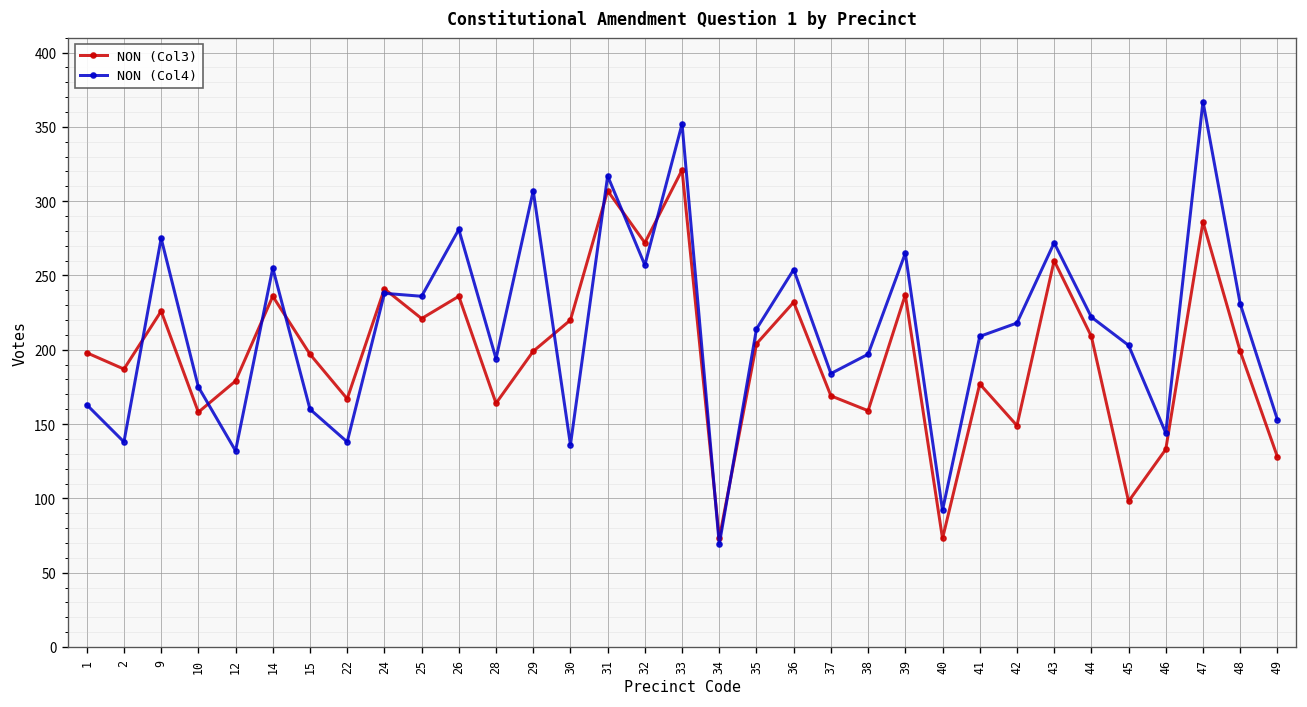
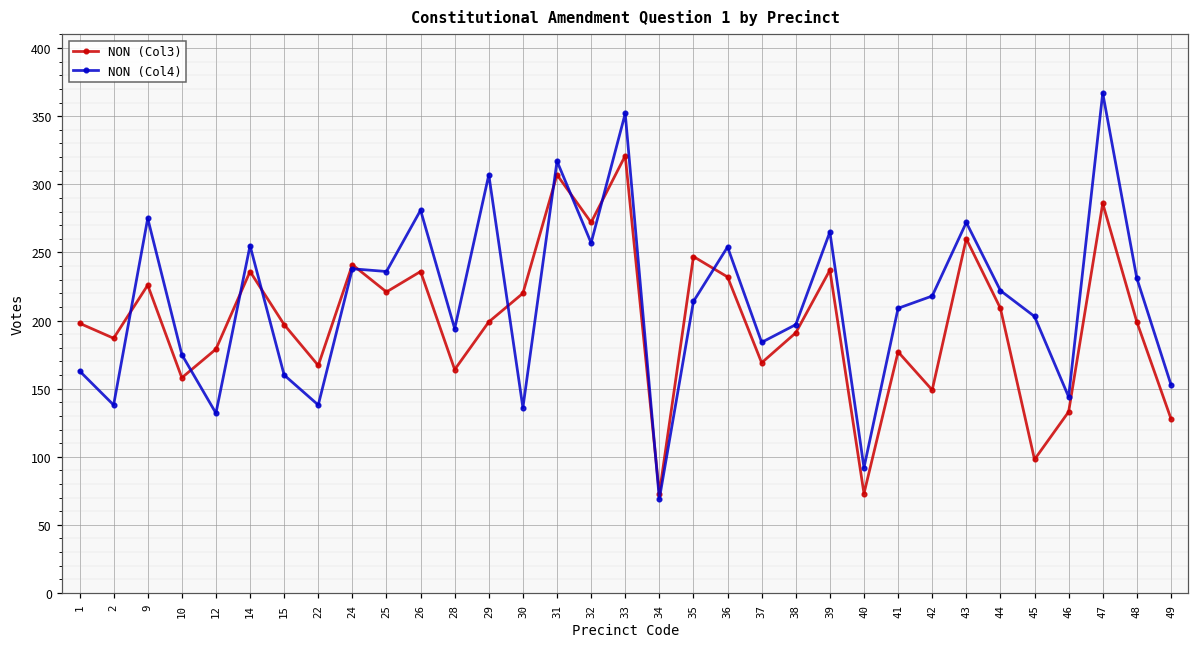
  {
    "NON (Col3)": {
      "1": 198,
      "2": 187,
      "9": 226,
      "10": 158,
      "12": 179,
      "14": 236,
      "15": 197,
      "22": 167,
      "24": 241,
      "25": 221,
      "26": 236,
      "28": 164,
      "29": 199,
      "30": 220,
      "31": 307,
      "32": 272,
      "33": 321,
      "34": 73,
-     "35": 204,
+     "35": 247,
      "36": 232,
      "37": 169,
-     "38": 159,
+     "38": 191,
      "39": 237,
      "40": 73,
      "41": 177,
      "42": 149,
      "43": 260,
      "44": 209,
      "45": 98,
      "46": 133,
      "47": 286,
      "48": 199,
      "49": 128
    },
    "NON (Col4)": {
      "1": 163,
      "2": 138,
      "9": 275,
      "10": 175,
      "12": 132,
      "14": 255,
      "15": 160,
      "22": 138,
      "24": 238,
      "25": 236,
      "26": 281,
      "28": 194,
      "29": 307,
      "30": 136,
      "31": 317,
      "32": 257,
      "33": 352,
      "34": 69,
      "35": 214,
      "36": 254,
      "37": 184,
      "38": 197,
      "39": 265,
      "40": 92,
      "41": 209,
      "42": 218,
      "43": 272,
      "44": 222,
      "45": 203,
      "46": 144,
      "47": 367,
      "48": 231,
      "49": 153
    }
  }
